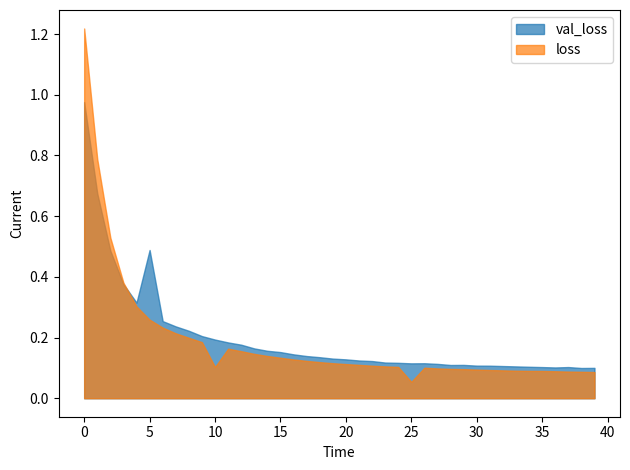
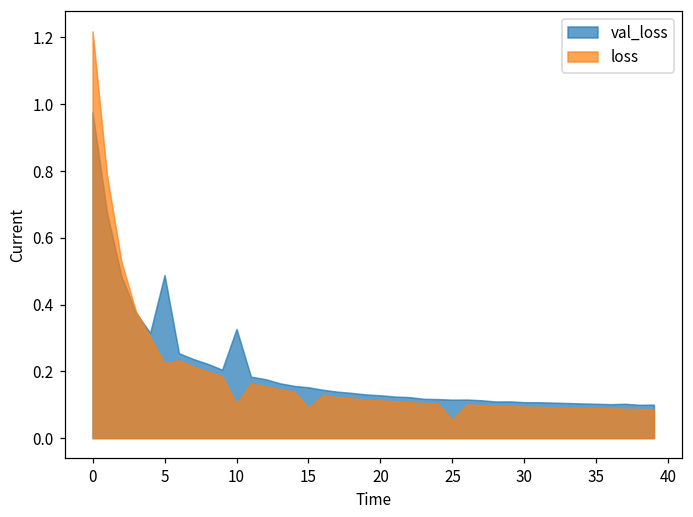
  {
    "val_loss": {
      "0": 0.98,
      "5": 0.49,
-     "10": 0.19,
+     "10": 0.33,
      "15": 0.15,
      "20": 0.13,
      "25": 0.11,
      "30": 0.11,
      "35": 0.10
    },
    "loss": {
      "0": 1.22,
-     "5": 0.26,
+     "5": 0.22,
      "10": 0.10,
-     "15": 0.13,
+     "15": 0.09,
      "20": 0.11,
      "25": 0.05,
      "30": 0.09,
      "35": 0.09
    }
  }
